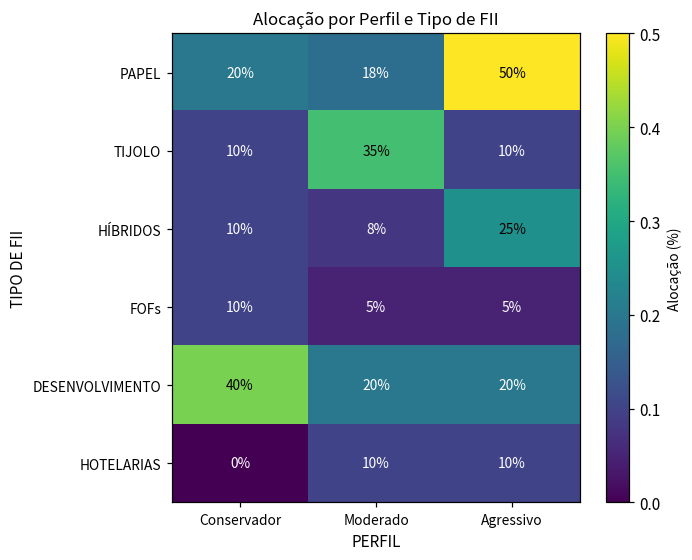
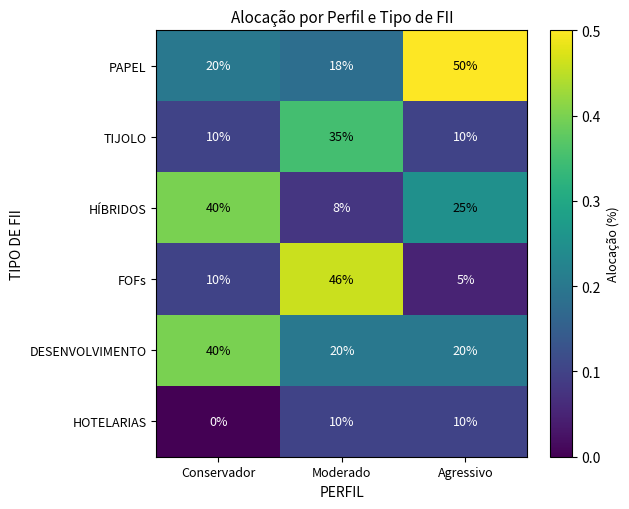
  {
    "PAPEL": {
      "Conservador": "20%",
      "Moderado": "18%",
      "Agressivo": "50%"
    },
    "TIJOLO": {
      "Conservador": "10%",
      "Moderado": "35%",
      "Agressivo": "10%"
    },
    "HÍBRIDOS": {
-     "Conservador": "10%",
+     "Conservador": "40%",
      "Moderado": "8%",
      "Agressivo": "25%"
    },
    "FOFs": {
      "Conservador": "10%",
-     "Moderado": "5%",
+     "Moderado": "46%",
      "Agressivo": "5%"
    },
    "DESENVOLVIMENTO": {
      "Conservador": "40%",
      "Moderado": "20%",
      "Agressivo": "20%"
    },
    "HOTELARIAS": {
      "Conservador": "0%",
      "Moderado": "10%",
      "Agressivo": "10%"
    }
  }
